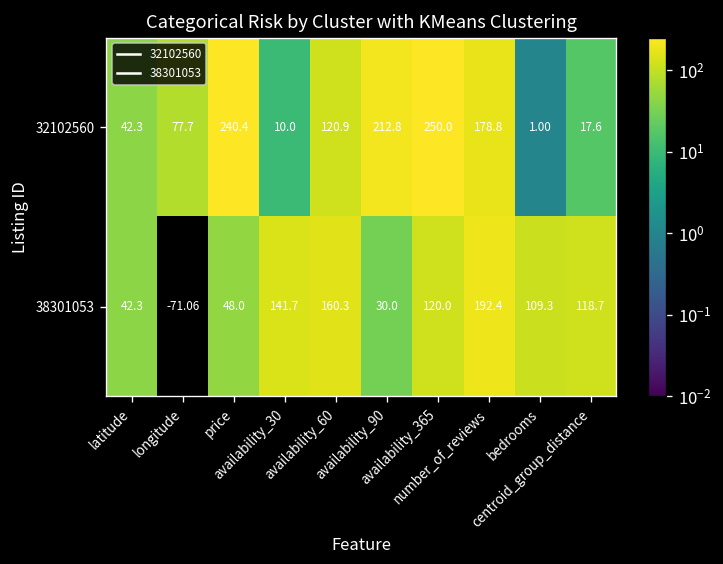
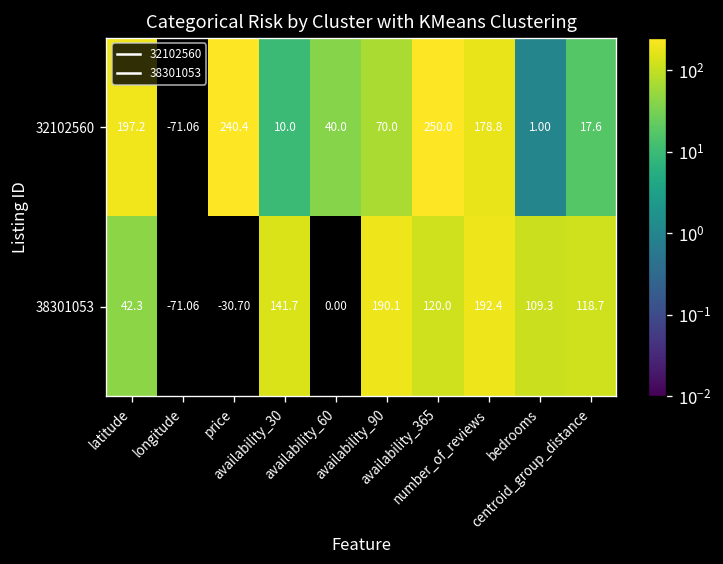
  {
    "32102560": {
-     "latitude": 42.3,
-     "longitude": 77.7,
+     "latitude": 197.2,
+     "longitude": -71.06,
      "price": 240.4,
      "availability_30": 10.0,
-     "availability_60": 120.9,
-     "availability_90": 212.8,
+     "availability_60": 40.0,
+     "availability_90": 70.0,
      "availability_365": 250.0,
      "number_of_reviews": 178.8,
      "bedrooms": 1.00,
      "centroid_group_distance": 17.6
    },
    "38301053": {
      "latitude": 42.3,
      "longitude": -71.06,
-     "price": 48.0,
+     "price": -30.70,
      "availability_30": 141.7,
-     "availability_60": 160.3,
-     "availability_90": 30.0,
+     "availability_60": 0.00,
+     "availability_90": 190.1,
      "availability_365": 120.0,
      "number_of_reviews": 192.4,
      "bedrooms": 109.3,
      "centroid_group_distance": 118.7
    }
  }
